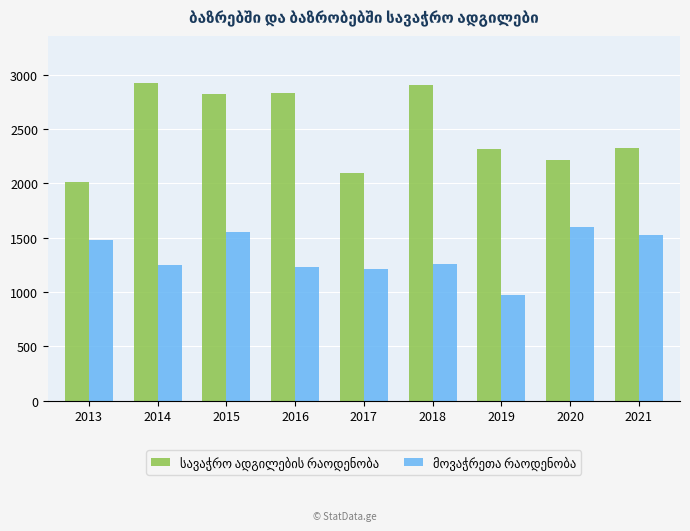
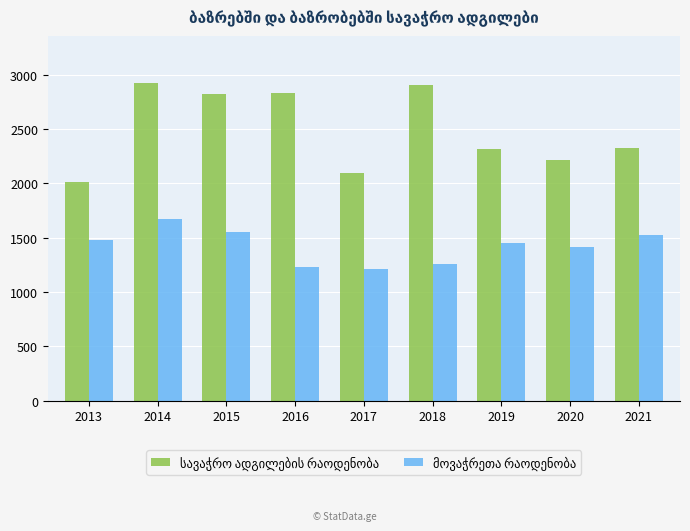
  {
    "სავაჭრო ადგილების რაოდენობა": {
      "2013": 2010,
      "2014": 2920,
      "2015": 2820,
      "2016": 2830,
      "2017": 2090,
      "2018": 2910,
      "2019": 2310,
      "2020": 2220,
      "2021": 2320
    },
    "მოვაჭრეთა რაოდენობა": {
      "2013": 1480,
-     "2014": 1250,
+     "2014": 1670,
      "2015": 1550,
      "2016": 1230,
      "2017": 1210,
      "2018": 1260,
-     "2019": 970,
-     "2020": 1600,
+     "2019": 1450,
+     "2020": 1420,
      "2021": 1530
    }
  }
